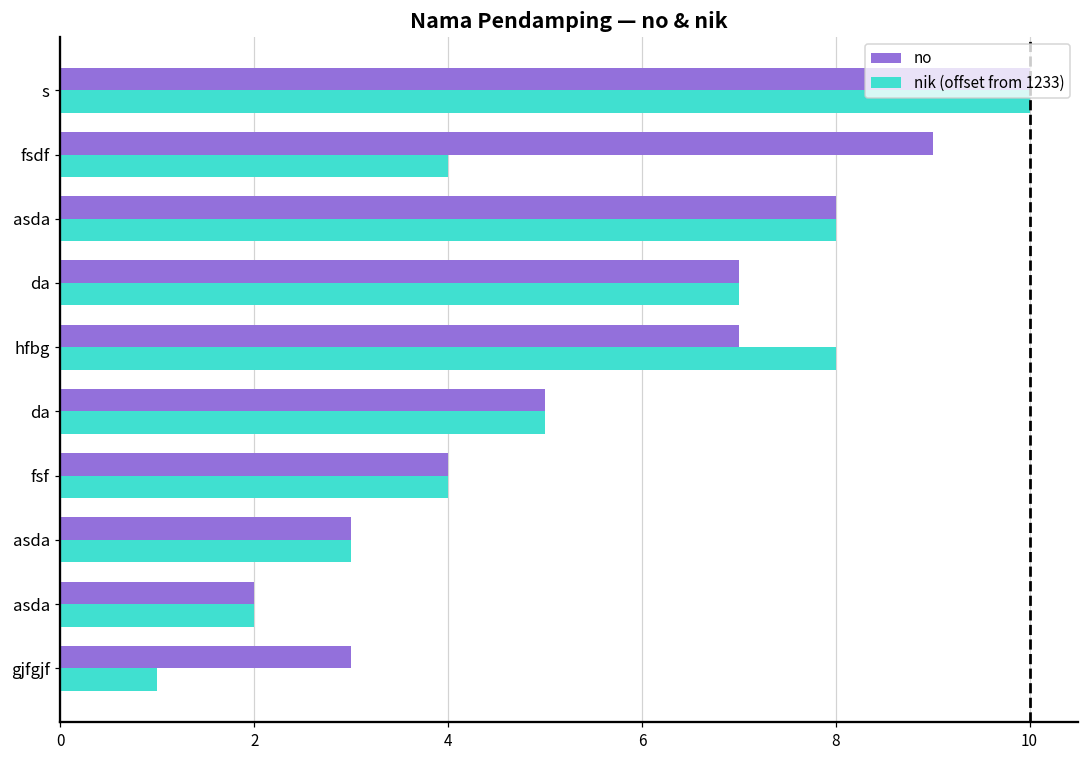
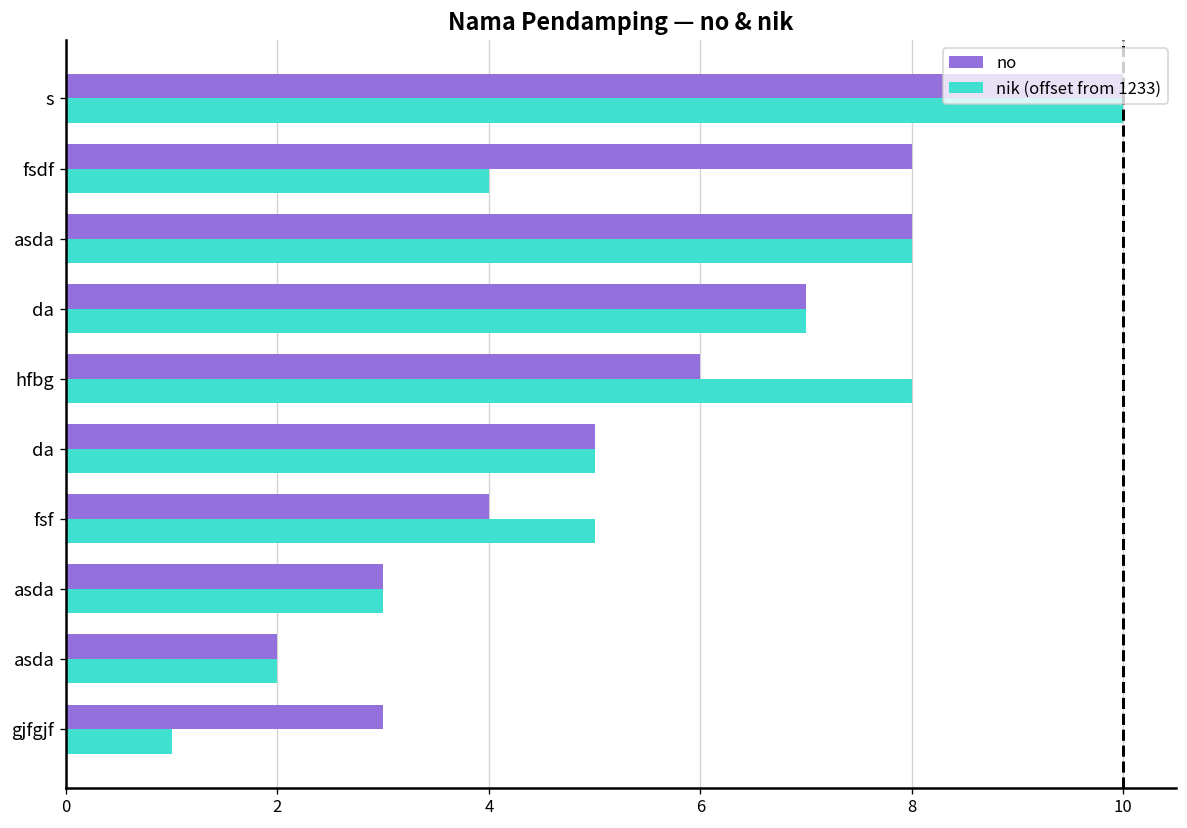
  {
    "no": {
-     "fsdf": 9,
-     "hfbg": 7,
+     "fsdf": 8,
+     "hfbg": 6,
      "fsf": 4,
      "gjfgjf": 3
    },
    "nik (offset from 1233)": {
      "s": 10.0,
      "fsdf": 4.0,
      "hfbg": 8.0,
-     "fsf": 4.0,
+     "fsf": 5.0,
      "gjfgjf": 1.0
    }
  }
